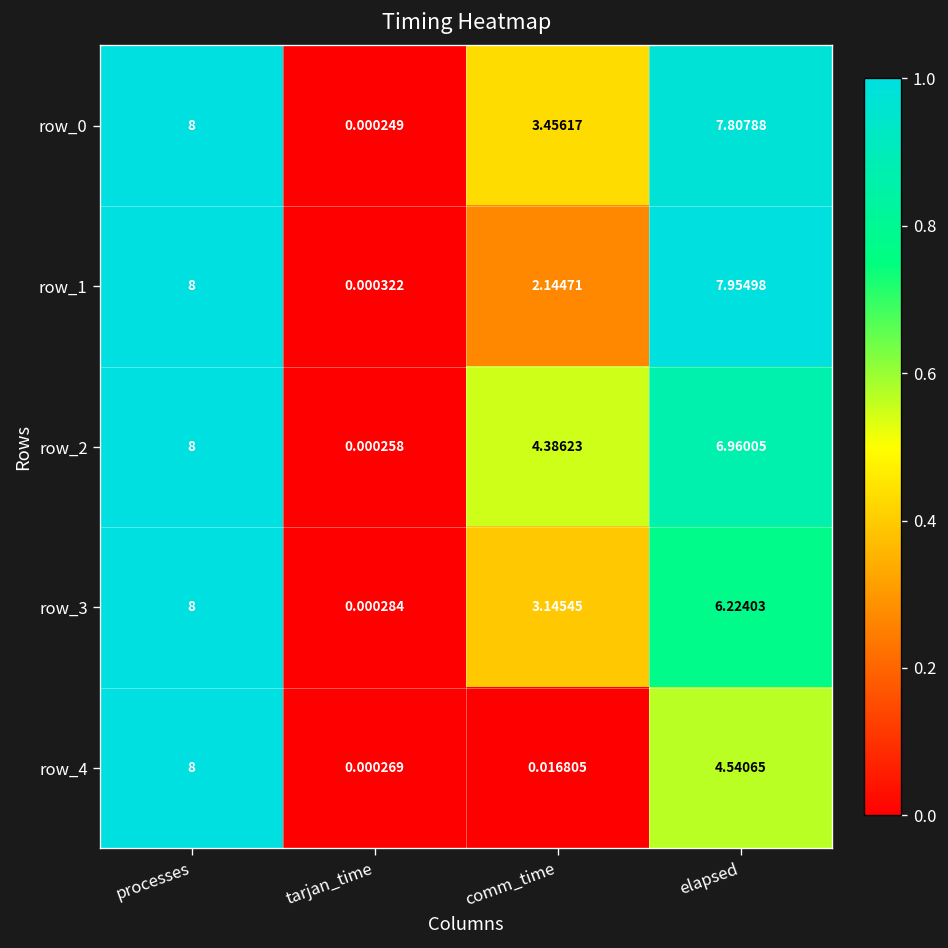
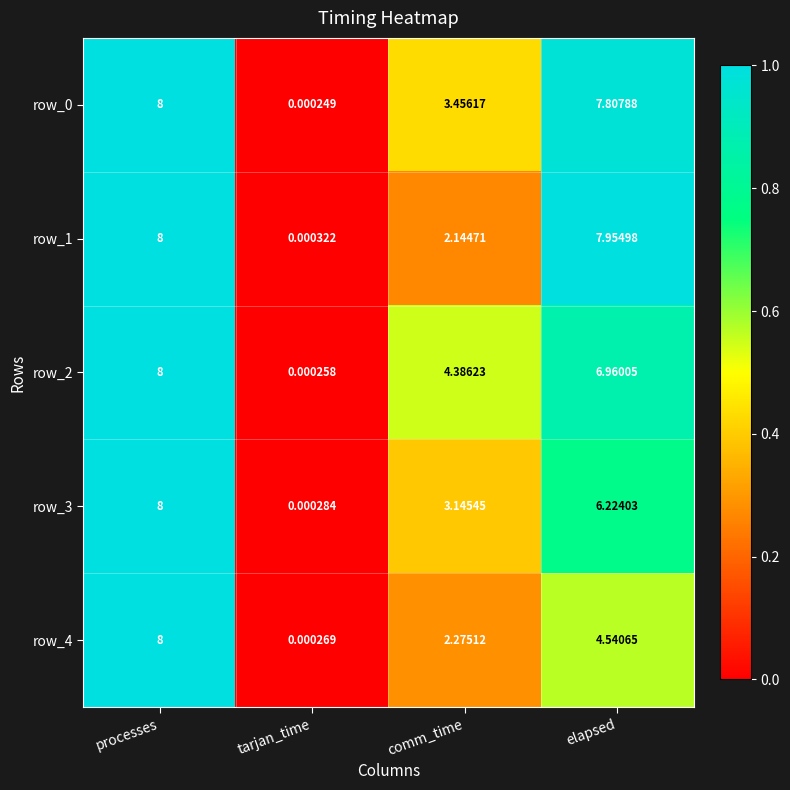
  {
    "row_0": {
      "processes": 8,
      "tarjan_time": 0.000249,
      "comm_time": 3.45617,
      "elapsed": 7.80788
    },
    "row_1": {
      "processes": 8,
      "tarjan_time": 0.000322,
      "comm_time": 2.14471,
      "elapsed": 7.95498
    },
    "row_2": {
      "processes": 8,
      "tarjan_time": 0.000258,
      "comm_time": 4.38623,
      "elapsed": 6.96005
    },
    "row_3": {
      "processes": 8,
      "tarjan_time": 0.000284,
      "comm_time": 3.14545,
      "elapsed": 6.22403
    },
    "row_4": {
      "processes": 8,
      "tarjan_time": 0.000269,
-     "comm_time": 0.016805,
+     "comm_time": 2.27512,
      "elapsed": 4.54065
    }
  }
